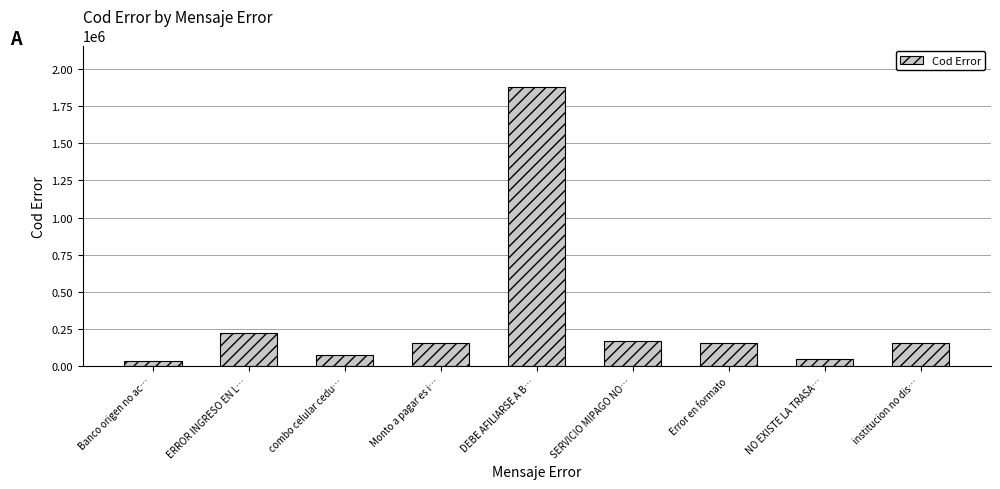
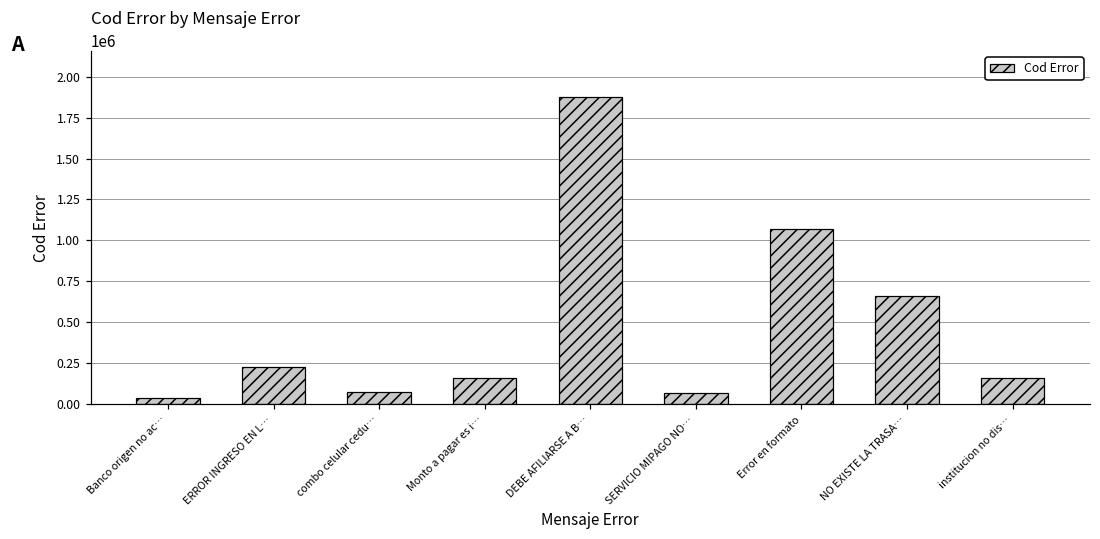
  {
    "Banco origen no ac…": 40000,
    "ERROR INGRESO EN L…": 230000,
    "combo celular cedu…": 70000,
    "Monto a pagar es i…": 160000,
    "DEBE AFILIARSE A B…": 1880000,
-   "SERVICIO MIPAGO NO…": 170000,
-   "Error en formato": 160000,
-   "NO EXISTE LA TRASA…": 50000,
+   "SERVICIO MIPAGO NO…": 70000,
+   "Error en formato": 1070000,
+   "NO EXISTE LA TRASA…": 660000,
    "institucion no dis…": 160000
  }
